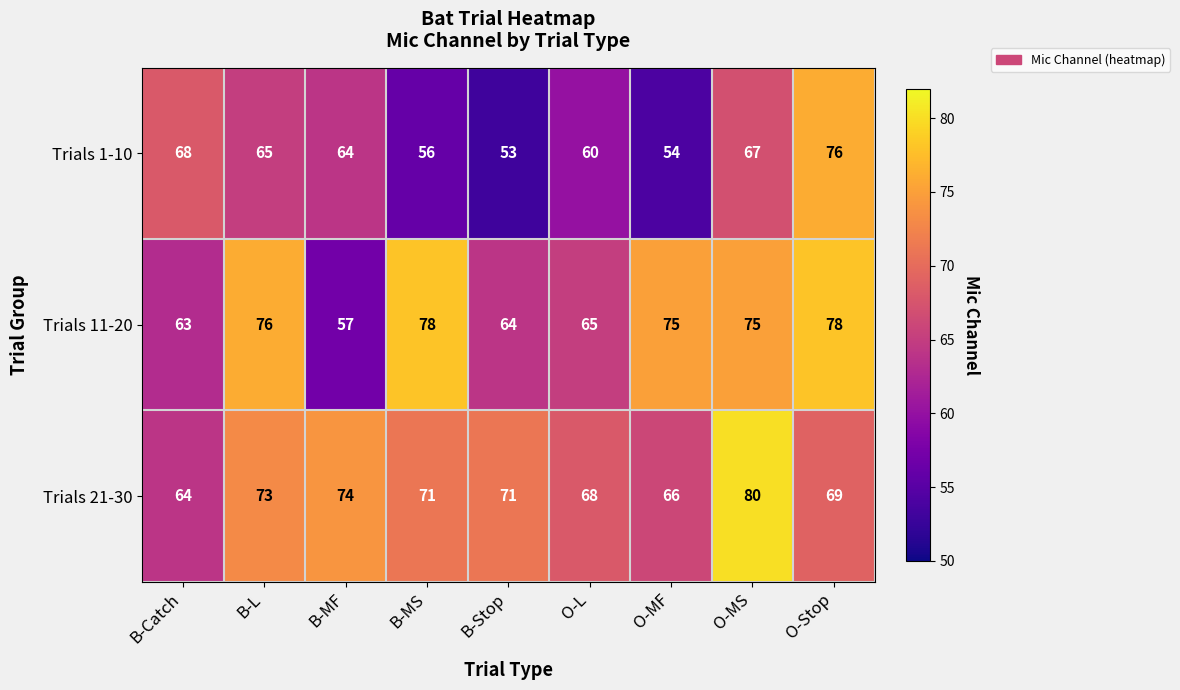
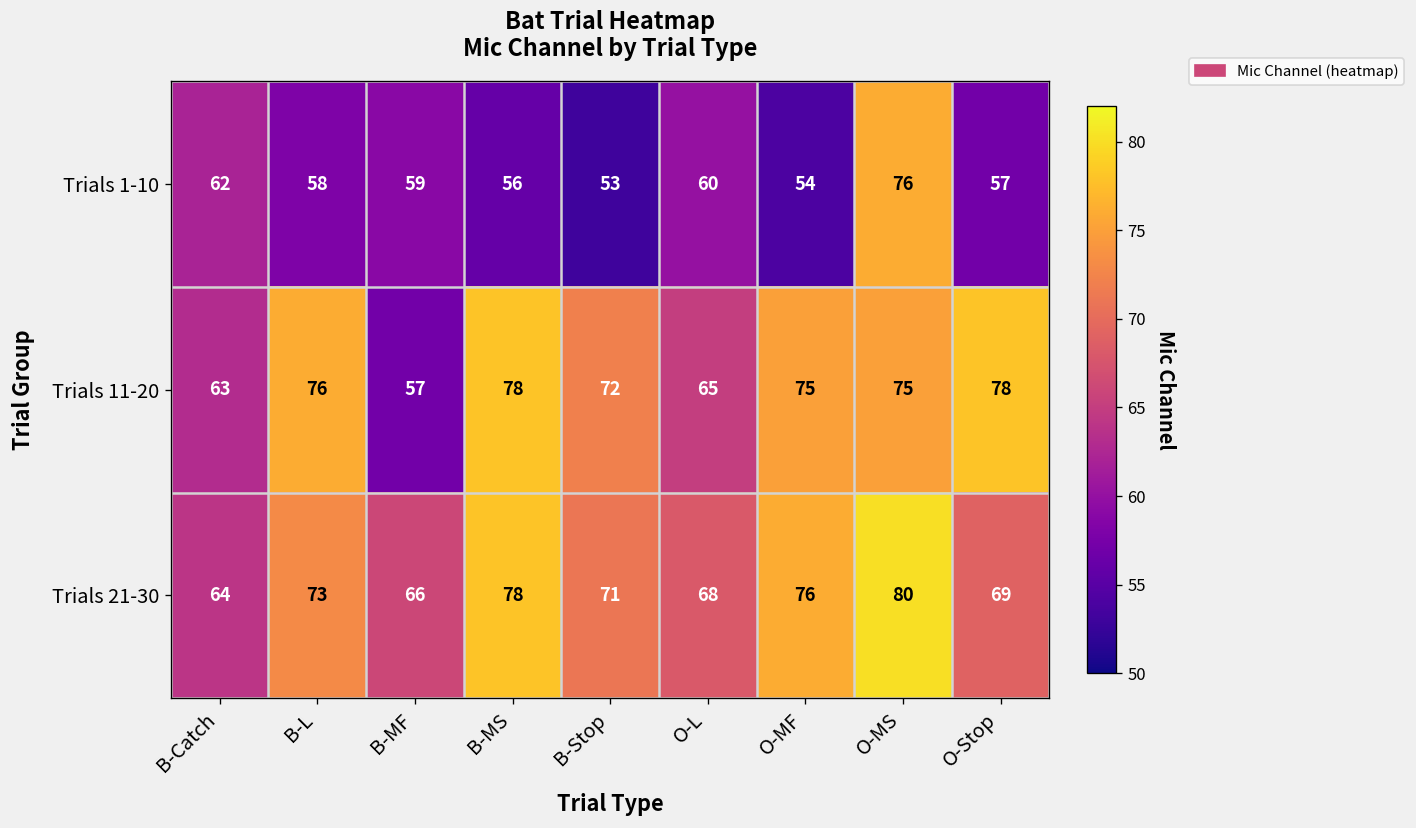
  {
    "Trials 1-10": {
-     "B-Catch": 68,
-     "B-L": 65,
-     "B-MF": 64,
+     "B-Catch": 62,
+     "B-L": 58,
+     "B-MF": 59,
      "B-MS": 56,
      "B-Stop": 53,
      "O-L": 60,
      "O-MF": 54,
-     "O-MS": 67,
-     "O-Stop": 76
+     "O-MS": 76,
+     "O-Stop": 57
    },
    "Trials 11-20": {
      "B-Catch": 63,
      "B-L": 76,
      "B-MF": 57,
      "B-MS": 78,
-     "B-Stop": 64,
+     "B-Stop": 72,
      "O-L": 65,
      "O-MF": 75,
      "O-MS": 75,
      "O-Stop": 78
    },
    "Trials 21-30": {
      "B-Catch": 64,
      "B-L": 73,
-     "B-MF": 74,
-     "B-MS": 71,
+     "B-MF": 66,
+     "B-MS": 78,
      "B-Stop": 71,
      "O-L": 68,
-     "O-MF": 66,
+     "O-MF": 76,
      "O-MS": 80,
      "O-Stop": 69
    }
  }
